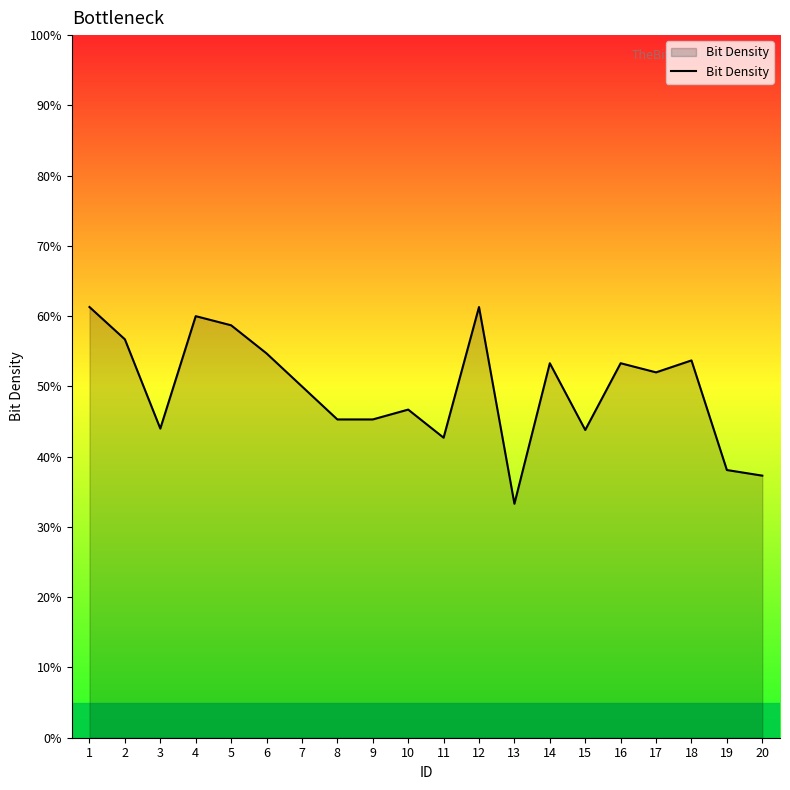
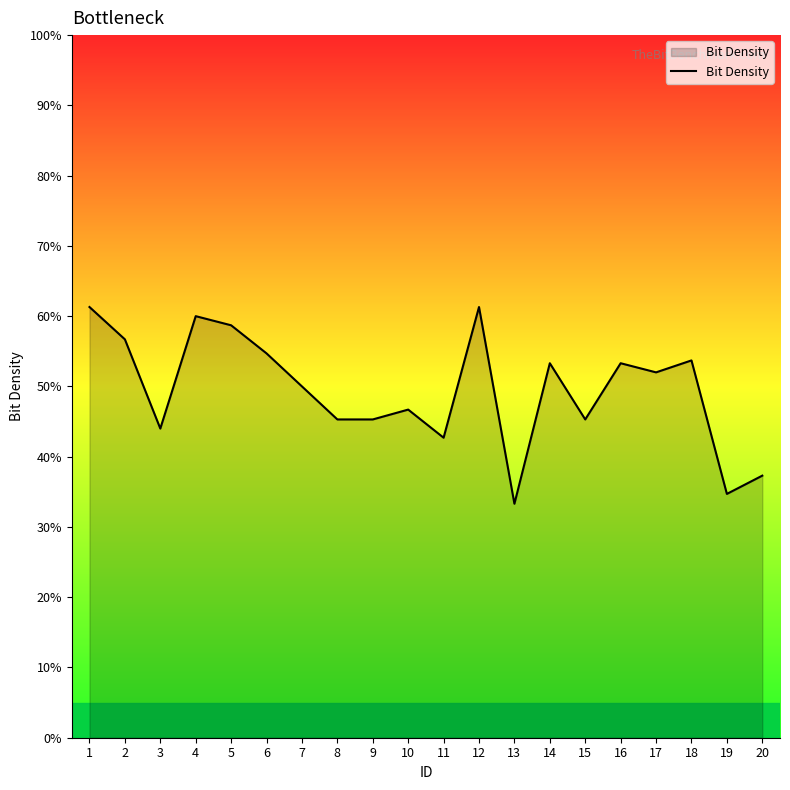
  {
    "1": "61%",
    "2": "57%",
    "3": "44%",
    "4": "60%",
    "5": "59%",
    "6": "55%",
    "7": "50%",
    "8": "45%",
    "9": "45%",
    "10": "47%",
    "11": "43%",
    "12": "61%",
    "13": "33%",
    "14": "53%",
-   "15": "44%",
+   "15": "45%",
    "16": "53%",
    "17": "52%",
    "18": "54%",
-   "19": "38%",
+   "19": "35%",
    "20": "37%"
  }
